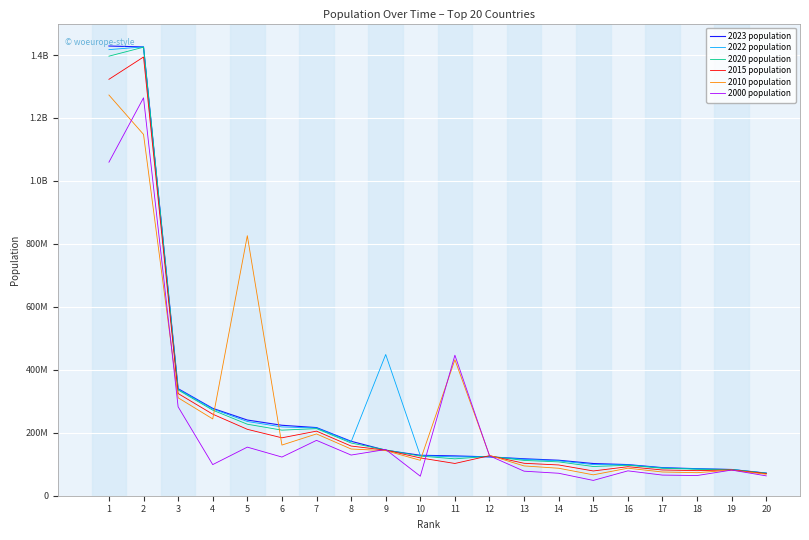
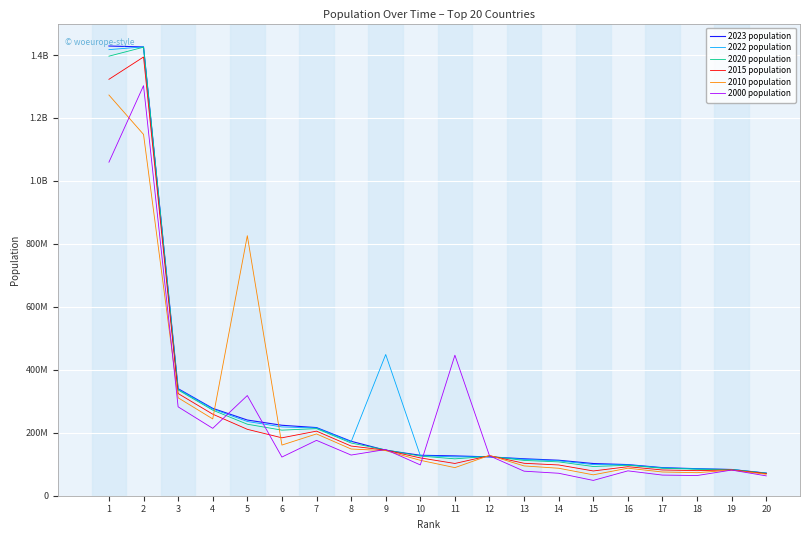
  {
    "2023 population": {
      "1": 1430000000
    },
    "2022 population": {
      "1": 1420000000,
      "9": 450000000
    },
    "2020 population": {
      "1": 1400000000,
      "5": 230000000,
      "6": 210000000
    },
    "2015 population": {
      "1": 1320000000,
      "2": 1390000000,
      "3": 320000000,
      "4": 260000000,
      "5": 210000000,
      "6": 180000000,
      "8": 160000000,
      "11": 100000000,
      "13": 100000000,
      "14": 100000000,
      "15": 80000000
    },
    "2010 population": {
      "1": 1270000000,
      "2": 1150000000,
      "3": 310000000,
      "4": 240000000,
      "5": 830000000,
      "6": 160000000,
      "7": 200000000,
      "8": 150000000,
-     "11": 430000000,
+     "11": 90000000,
      "13": 90000000,
      "14": 90000000,
      "15": 70000000
    },
    "2000 population": {
      "1": 1060000000,
-     "2": 1260000000,
+     "2": 1300000000,
      "3": 280000000,
-     "4": 100000000,
-     "5": 150000000,
+     "4": 210000000,
+     "5": 320000000,
      "6": 120000000,
      "7": 180000000,
      "8": 130000000,
-     "10": 60000000,
+     "10": 100000000,
      "11": 450000000,
      "13": 80000000,
      "14": 70000000,
      "15": 50000000,
      "16": 80000000,
      "17": 70000000,
      "18": 60000000
    }
  }
